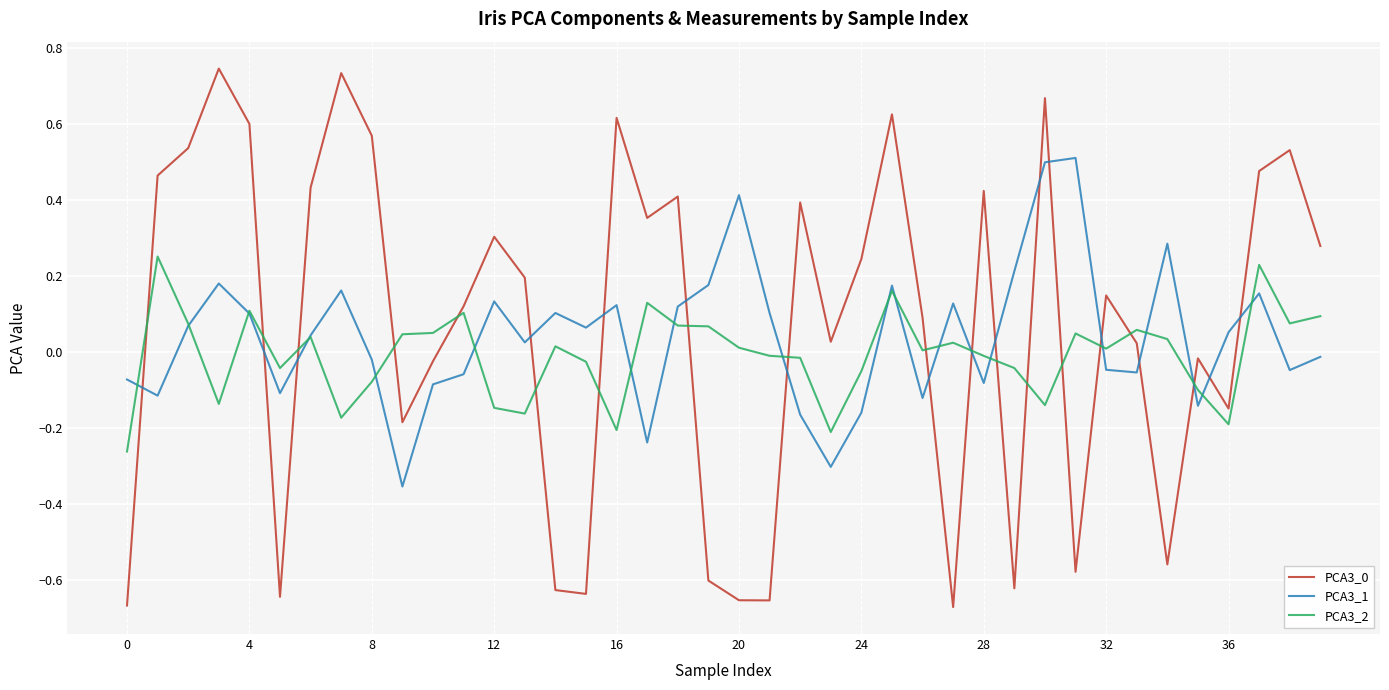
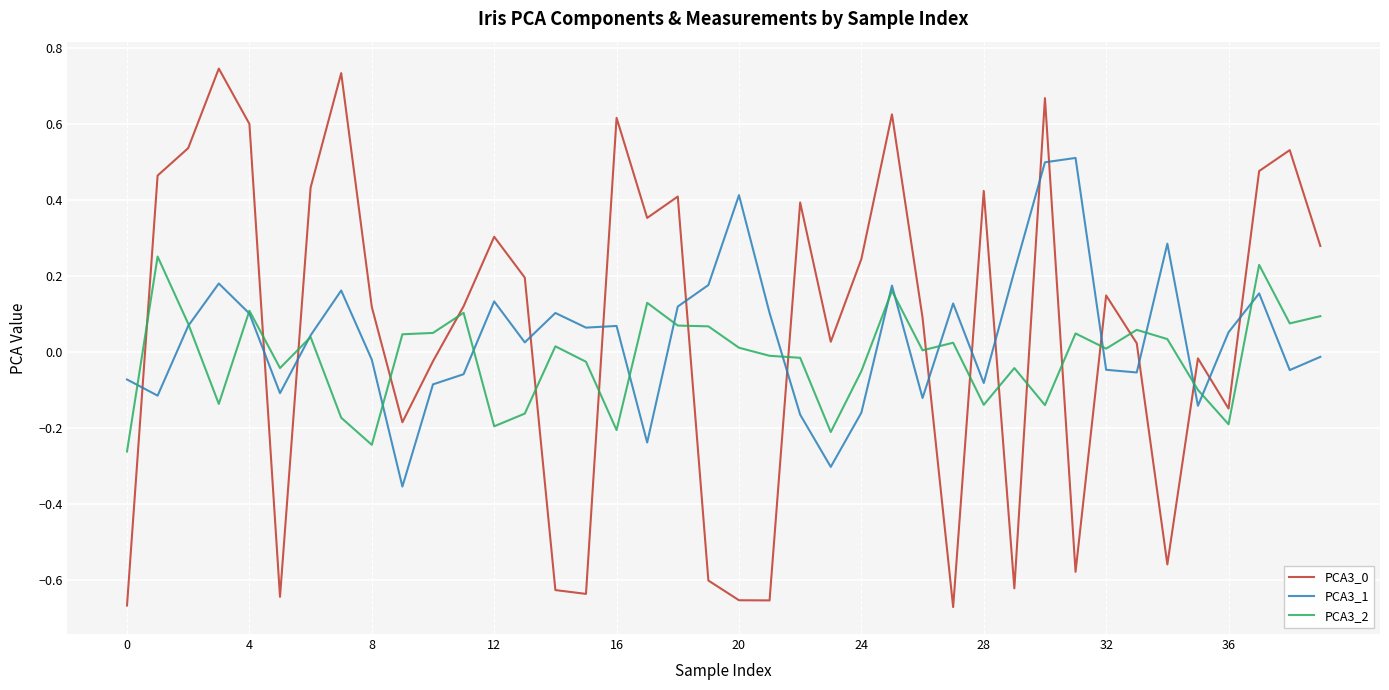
  {
    "PCA3_0": {
      "0": -0.67,
      "4": 0.60,
-     "8": 0.57,
+     "8": 0.12,
      "12": 0.30,
      "16": 0.62,
      "20": -0.65,
      "24": 0.24,
      "28": 0.42,
      "32": 0.15,
      "36": -0.15
    },
    "PCA3_1": {
      "0": -0.07,
      "4": 0.10,
      "8": -0.02,
      "12": 0.13,
-     "16": 0.12,
+     "16": 0.07,
      "20": 0.41,
      "24": -0.16,
      "28": -0.08,
      "32": -0.05,
      "36": 0.05
    },
    "PCA3_2": {
      "0": -0.26,
      "4": 0.11,
-     "8": -0.08,
-     "12": -0.15,
+     "8": -0.24,
+     "12": -0.20,
      "16": -0.21,
      "20": 0.01,
      "24": -0.05,
-     "28": -0.01,
+     "28": -0.14,
      "32": 0.01,
      "36": -0.19
    }
  }
